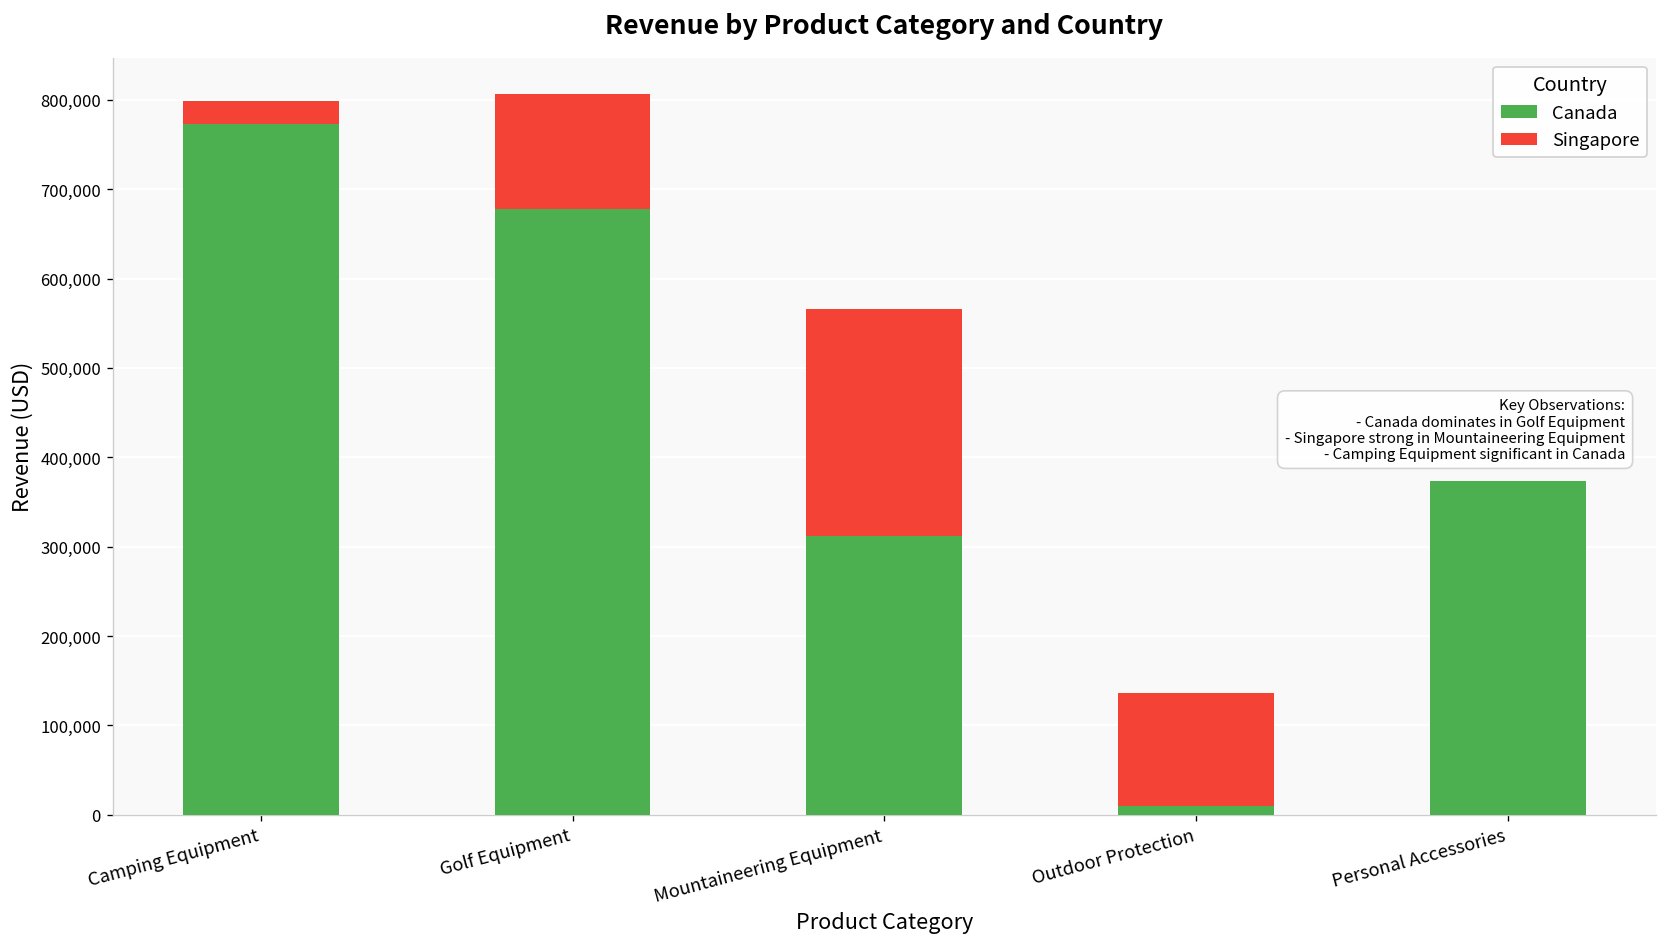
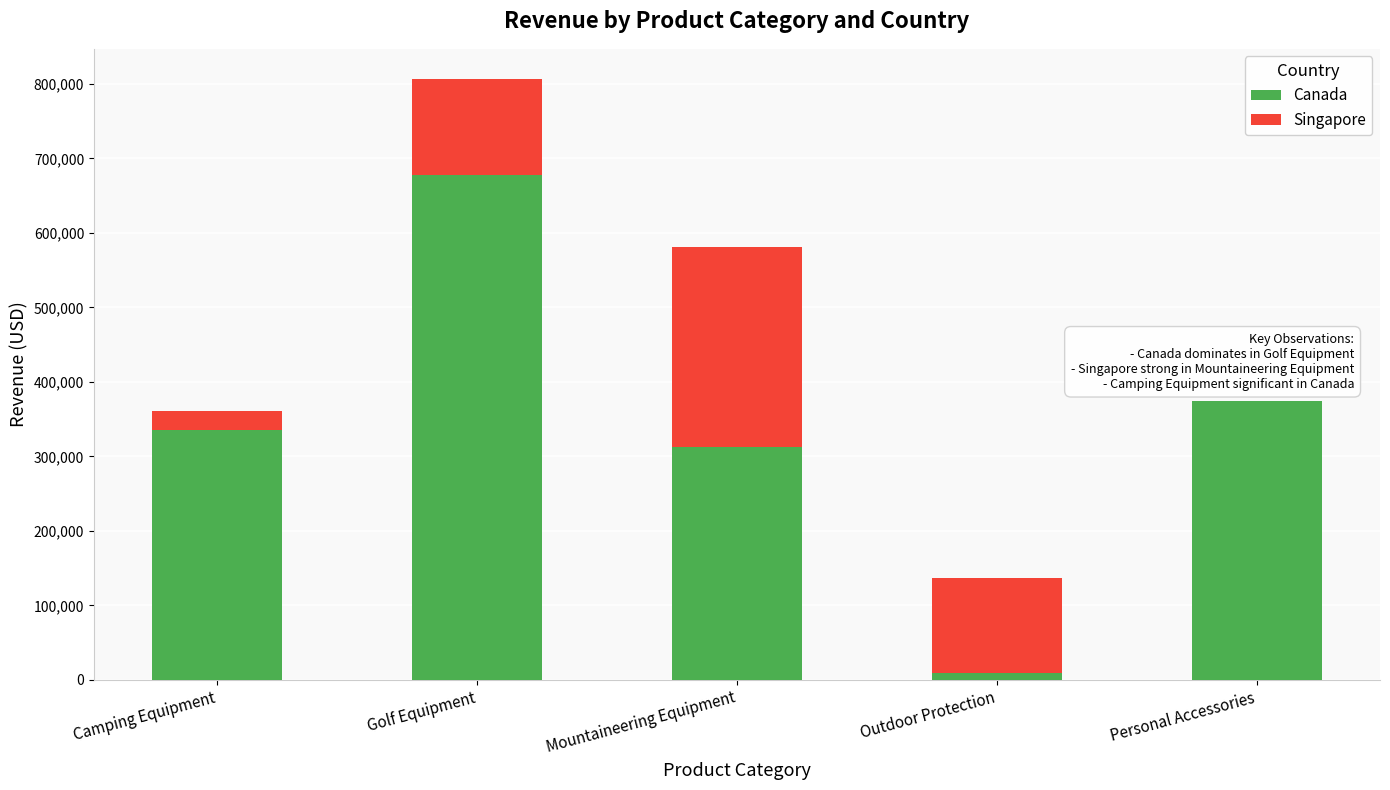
  {
    "Canada": {
-     "Camping Equipment": "770,000",
+     "Camping Equipment": "340,000",
      "Golf Equipment": "680,000",
      "Mountaineering Equipment": "310,000",
      "Outdoor Protection": "10,000",
      "Personal Accessories": "370,000"
    },
    "Singapore": {
      "Camping Equipment": "30,000",
      "Golf Equipment": "130,000",
-     "Mountaineering Equipment": "250,000",
+     "Mountaineering Equipment": "270,000",
      "Outdoor Protection": "130,000",
      "Personal Accessories": "0"
    }
  }
